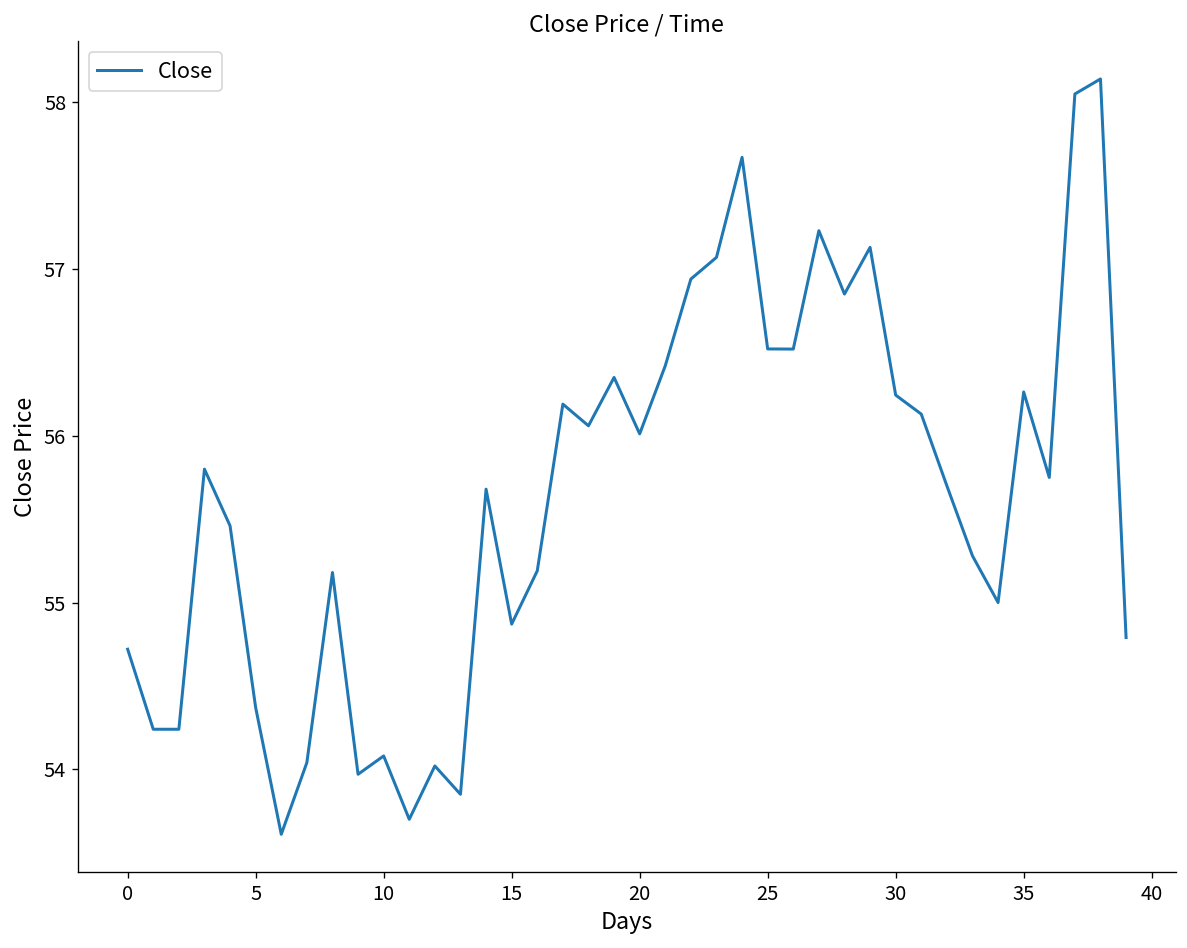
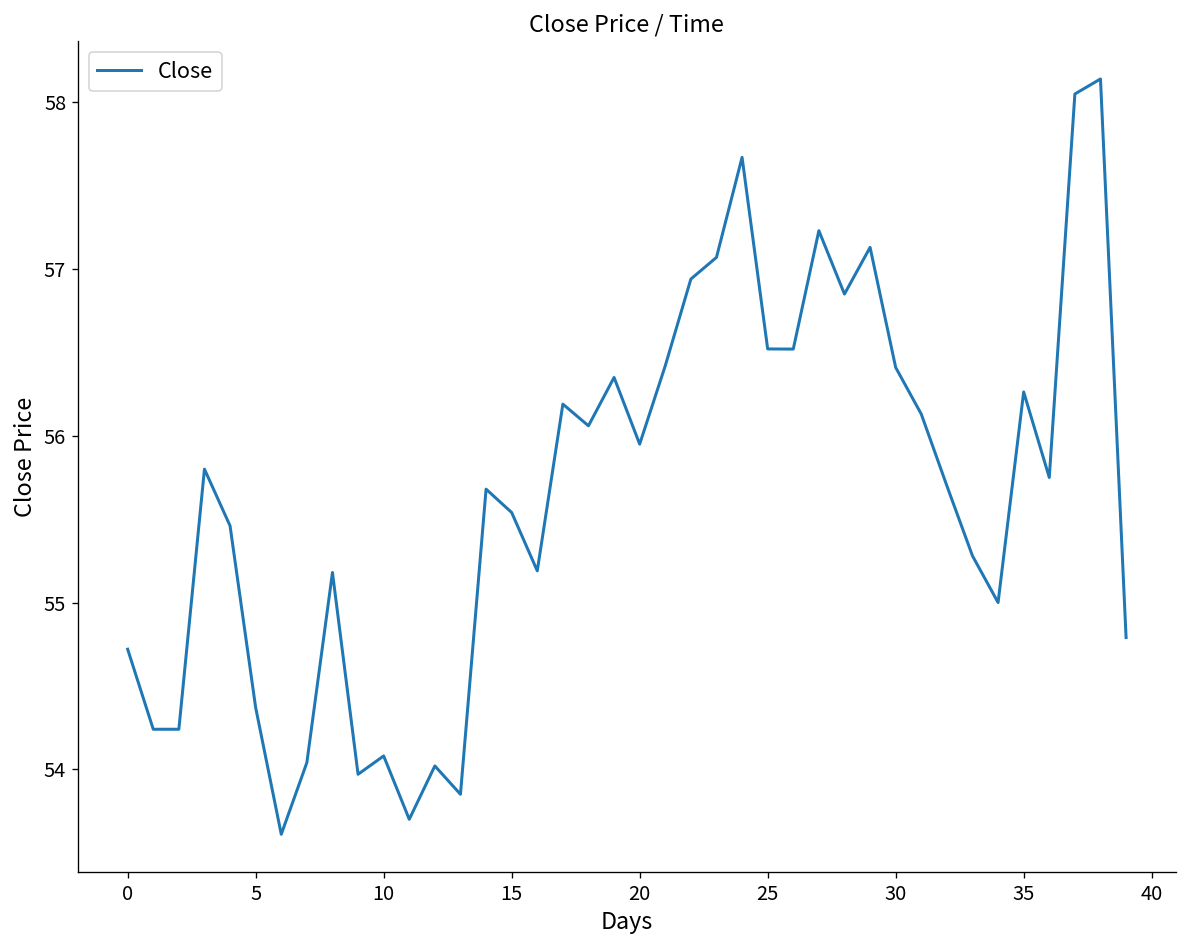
  {
    "0": 54.72,
    "5": 54.37,
    "10": 54.08,
-   "15": 54.87,
-   "20": 56.01,
+   "15": 55.54,
+   "20": 55.95,
    "25": 56.52,
-   "30": 56.24,
+   "30": 56.41,
    "35": 56.26
  }
